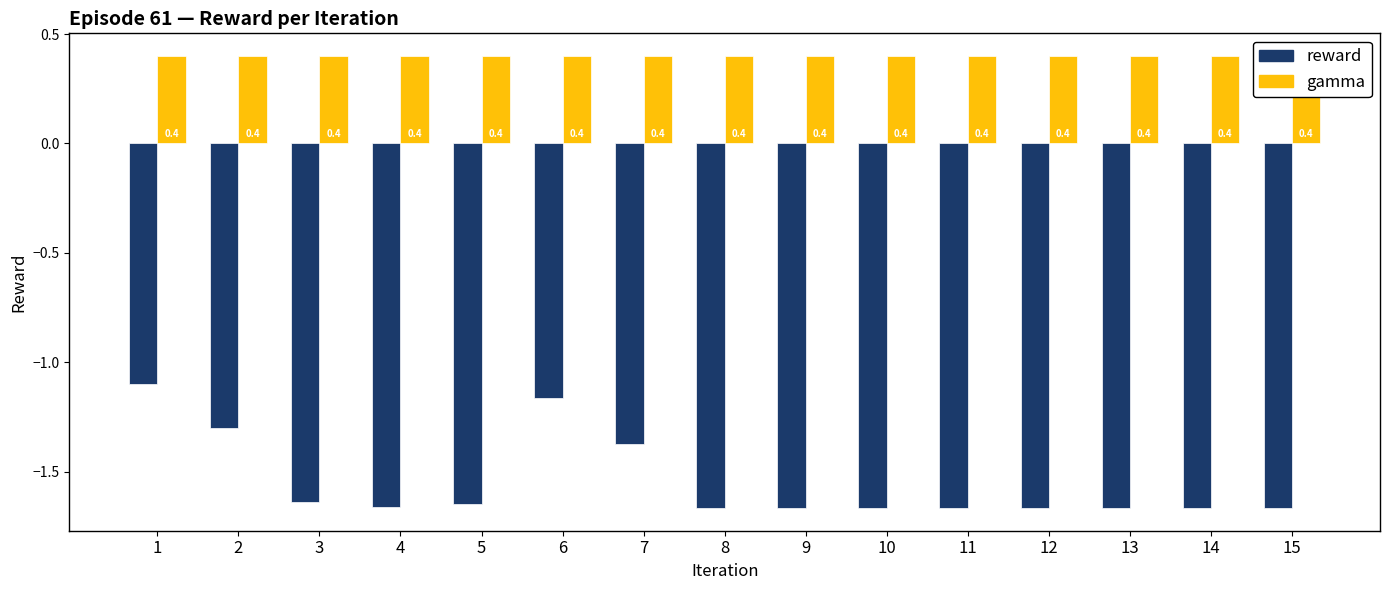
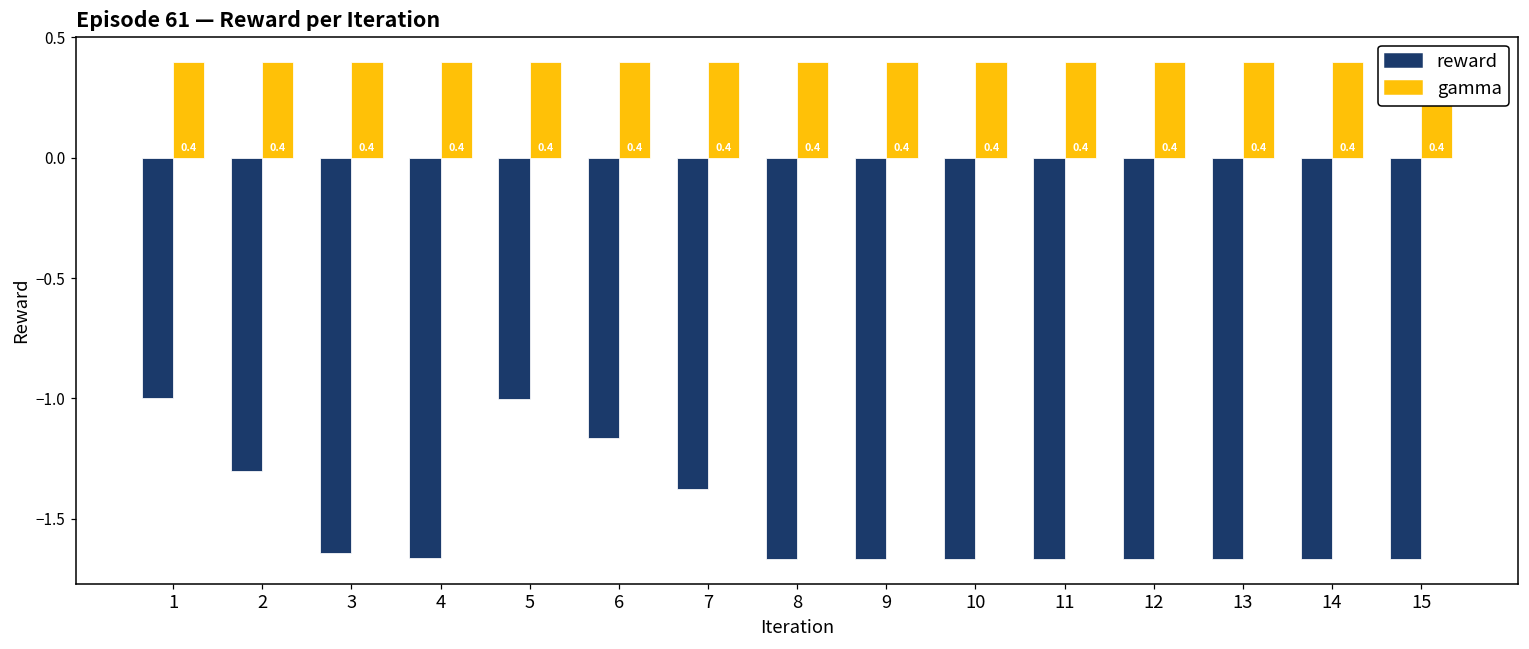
  {
    "reward": {
-     "1": -1.1,
+     "1": -1.0,
      "2": -1.30,
      "3": -1.64,
      "4": -1.66,
-     "5": -1.65,
+     "5": -1.00,
      "6": -1.16,
      "7": -1.37,
      "8": -1.67,
      "9": -1.67,
      "10": -1.67,
      "11": -1.67,
      "12": -1.67,
      "13": -1.67,
      "14": -1.67,
      "15": -1.67
    },
    "gamma": {
      "1": 0.4,
      "2": 0.4,
      "3": 0.4,
      "4": 0.4,
      "5": 0.4,
      "6": 0.4,
      "7": 0.4,
      "8": 0.4,
      "9": 0.4,
      "10": 0.4,
      "11": 0.4,
      "12": 0.4,
      "13": 0.4,
      "14": 0.4
    }
  }
